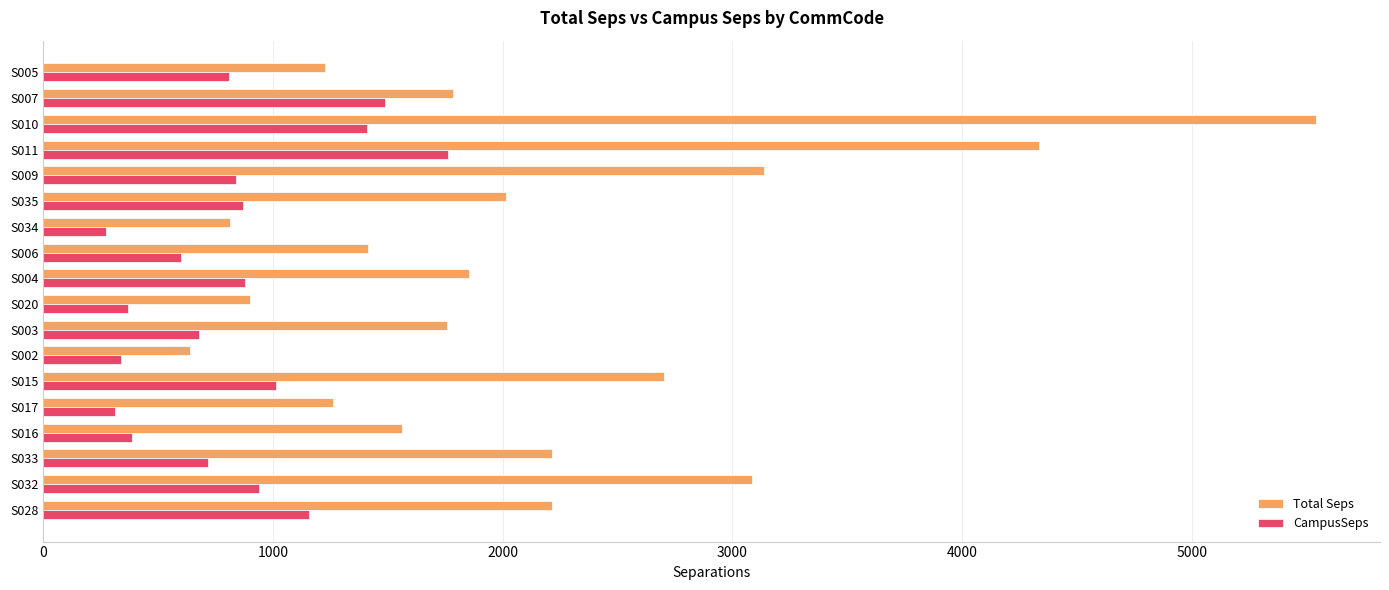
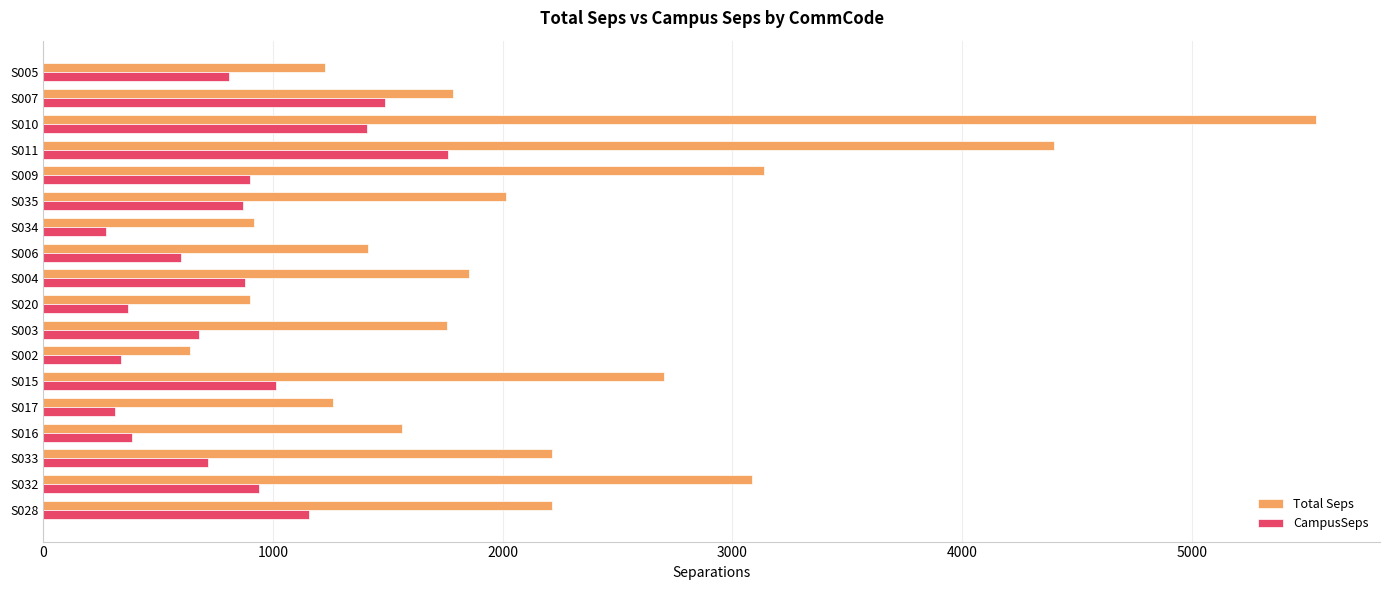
  {
    "Total Seps": {
      "S005": 1230,
      "S007": 1780,
      "S010": 5540,
-     "S011": 4330,
+     "S011": 4400,
      "S009": 3140,
      "S035": 2020,
-     "S034": 810,
+     "S034": 920,
      "S006": 1410,
      "S004": 1860,
      "S020": 900,
      "S003": 1760,
      "S002": 640,
      "S015": 2700,
      "S017": 1260,
      "S016": 1560,
      "S033": 2210,
      "S032": 3090,
      "S028": 2210
    },
    "CampusSeps": {
      "S005": 810,
      "S007": 1490,
      "S010": 1410,
      "S011": 1760,
-     "S009": 840,
+     "S009": 900,
      "S035": 870,
      "S034": 270,
      "S006": 600,
      "S004": 880,
      "S020": 370,
      "S003": 680,
      "S002": 340,
      "S015": 1010,
      "S017": 310,
      "S016": 390,
      "S033": 720,
      "S032": 940,
      "S028": 1160
    }
  }
